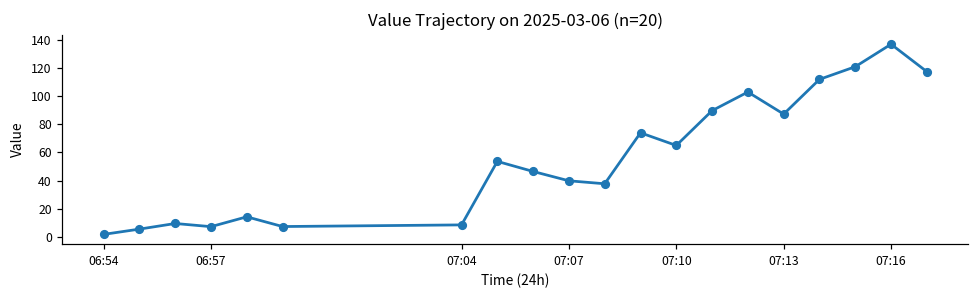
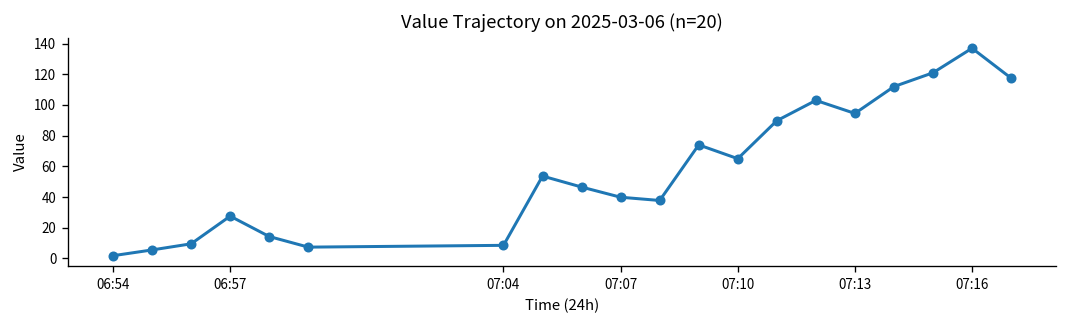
  {
    "06:54": 2,
-   "06:57": 7,
+   "06:57": 28,
    "07:04": 9,
    "07:07": 40,
    "07:10": 65,
-   "07:13": 87,
+   "07:13": 95,
    "07:16": 137
  }
